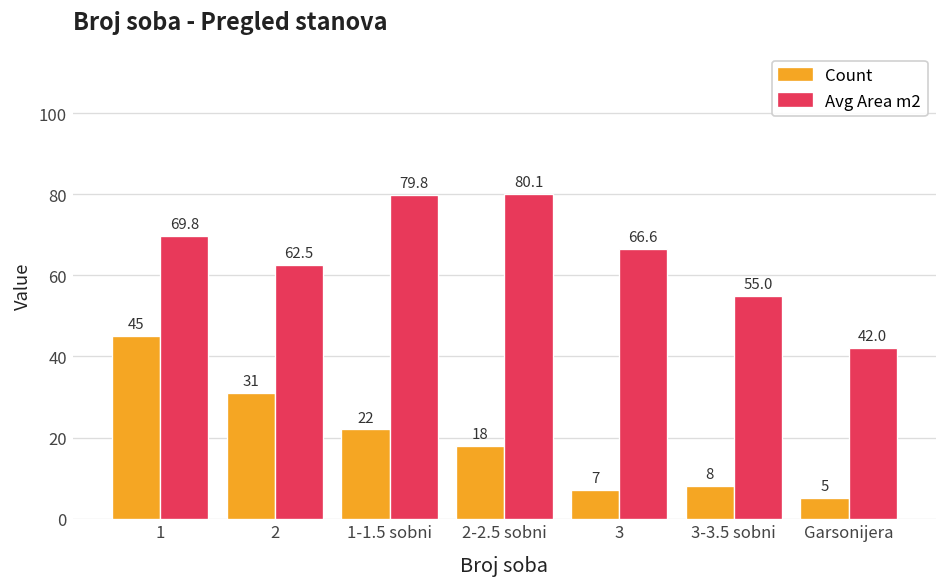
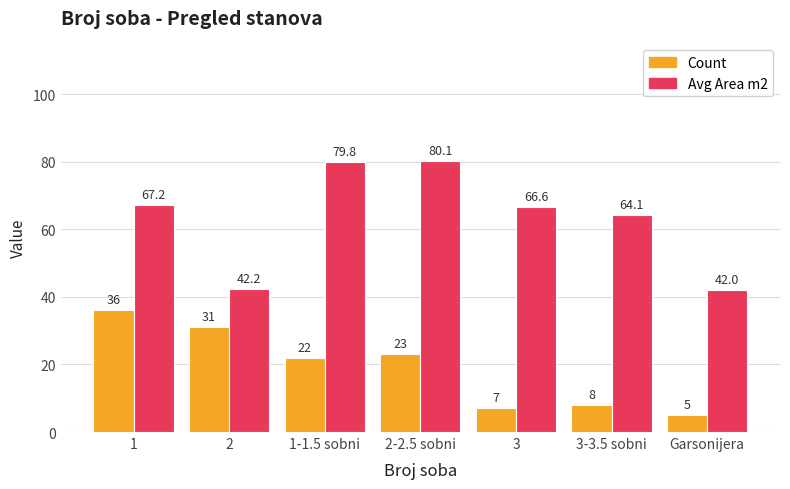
  {
    "Count": {
-     "1": 45,
+     "1": 36,
      "2": 31,
      "1-1.5 sobni": 22,
-     "2-2.5 sobni": 18,
+     "2-2.5 sobni": 23,
      "3": 7,
      "3-3.5 sobni": 8,
      "Garsonijera": 5
    },
    "Avg Area m2": {
-     "1": 69.8,
-     "2": 62.5,
+     "1": 67.2,
+     "2": 42.2,
      "1-1.5 sobni": 79.8,
      "2-2.5 sobni": 80.1,
      "3": 66.6,
-     "3-3.5 sobni": 55.0,
+     "3-3.5 sobni": 64.1,
      "Garsonijera": 42.0
    }
  }
